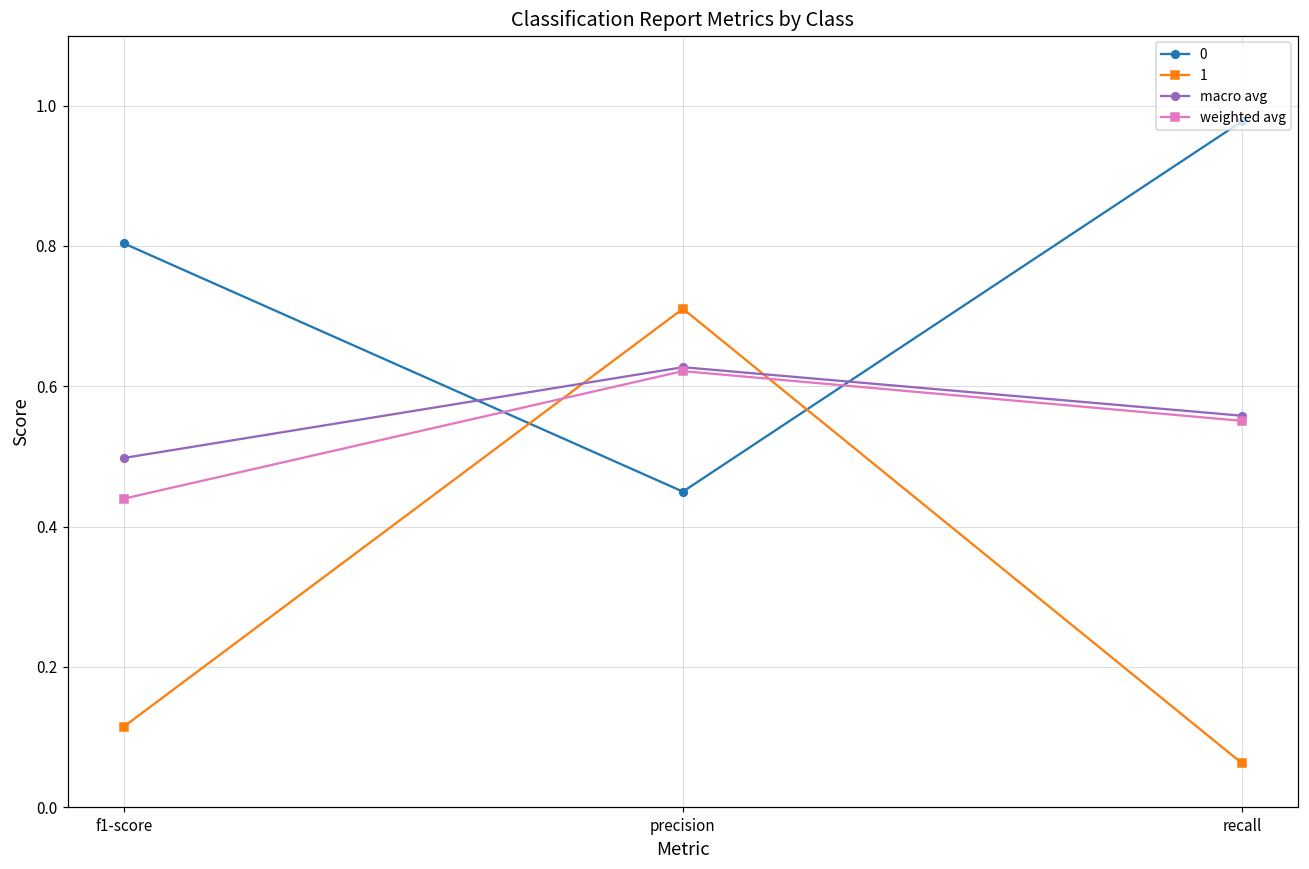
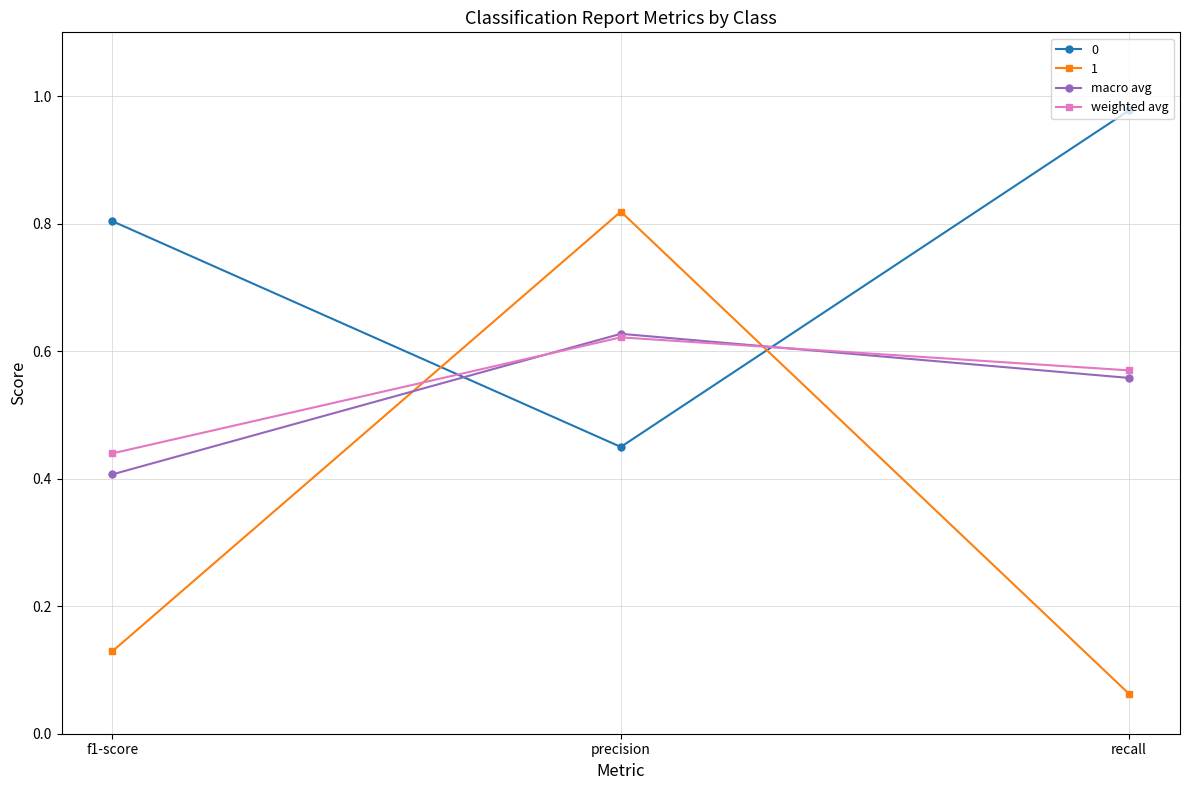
  {
    "0": {
      "f1-score": 0.80,
      "precision": 0.45
    },
    "1": {
-     "f1-score": 0.11,
-     "precision": 0.71,
+     "f1-score": 0.13,
+     "precision": 0.82,
      "recall": 0.06
    },
    "macro avg": {
-     "f1-score": 0.50,
+     "f1-score": 0.41,
      "precision": 0.63,
      "recall": 0.56
    },
    "weighted avg": {
      "f1-score": 0.44,
      "precision": 0.62,
-     "recall": 0.55
+     "recall": 0.57
    }
  }
